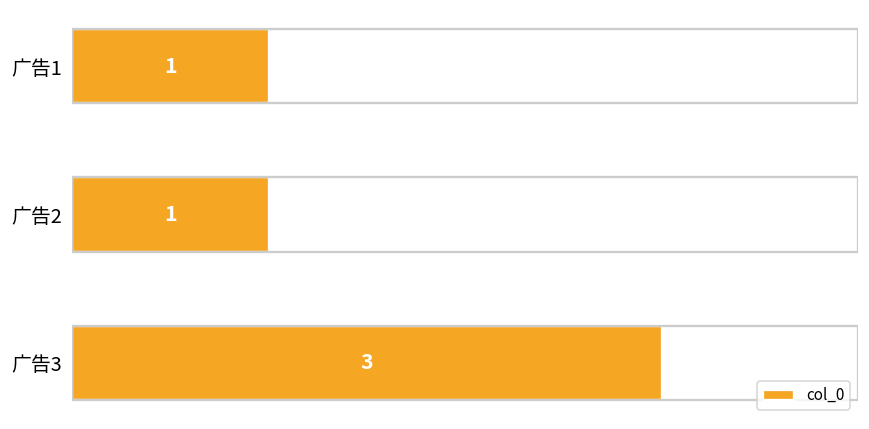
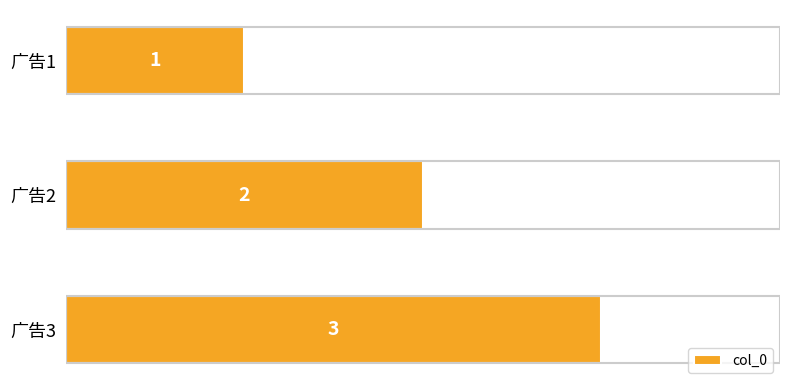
  {
    "广告1": 1,
-   "广告2": 1,
+   "广告2": 2,
    "广告3": 3
  }
